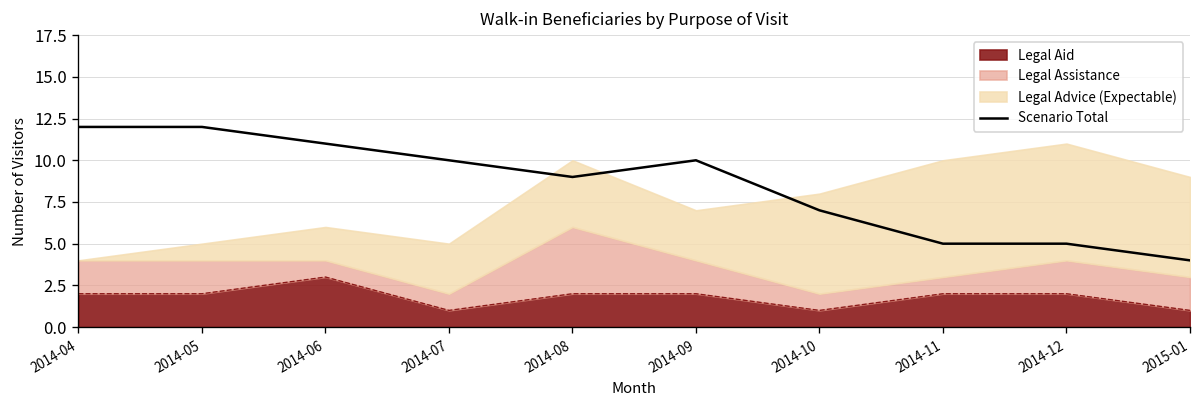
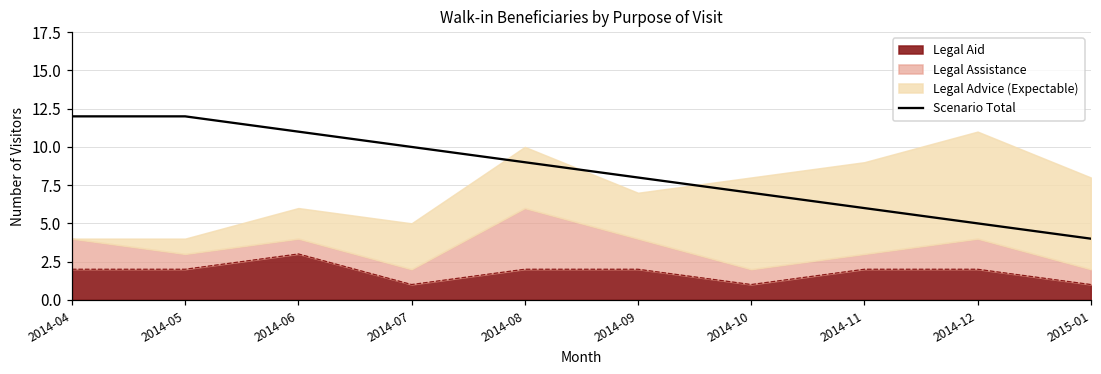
  {
    "Legal Aid": {
      "2014-04": 2,
      "2014-05": 2,
      "2014-06": 3,
      "2014-07": 1,
      "2014-08": 2,
      "2014-09": 2,
      "2014-10": 1,
      "2014-11": 2,
      "2014-12": 2,
      "2015-01": 1
    },
    "Scenario Total": {
      "2014-04": 12,
      "2014-05": 12,
      "2014-06": 11,
      "2014-07": 10,
      "2014-08": 9,
-     "2014-09": 10,
+     "2014-09": 8,
      "2014-10": 7,
-     "2014-11": 5,
+     "2014-11": 6,
      "2014-12": 5,
      "2015-01": 4
    },
    "Legal Assistance": {
-     "2014-05": 2,
-     "2015-01": 2
+     "2014-05": 1,
+     "2015-01": 1
    },
    "Legal Advice (Expectable)": {
      "2014-05": 1,
      "2014-06": 2,
      "2014-07": 3,
      "2014-08": 4,
      "2014-09": 3,
      "2014-10": 6,
-     "2014-11": 7,
+     "2014-11": 6,
      "2014-12": 7,
      "2015-01": 6
    }
  }
